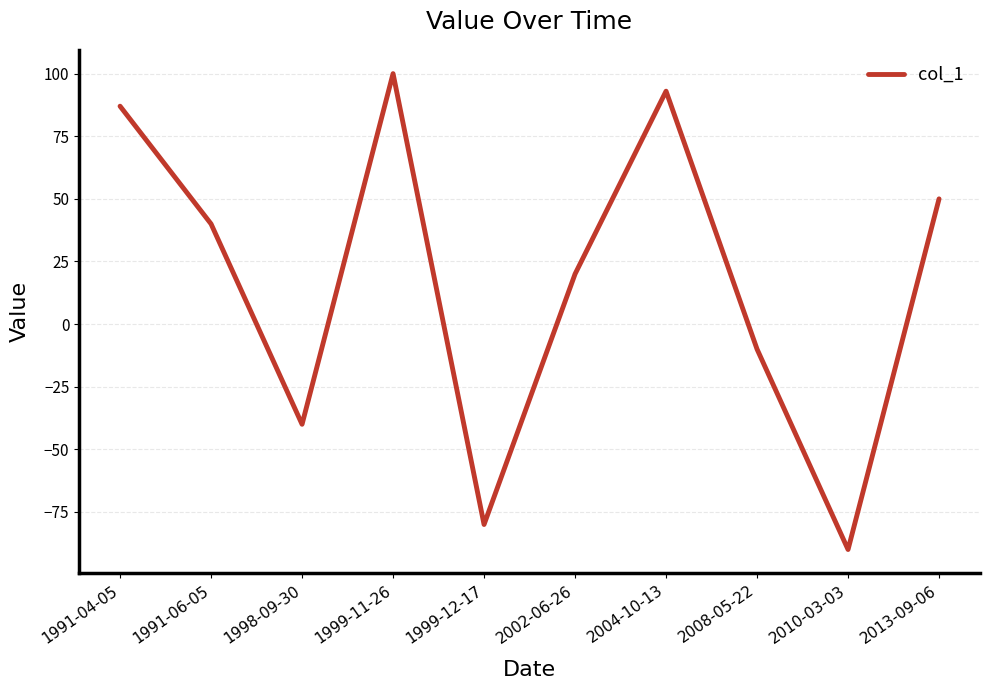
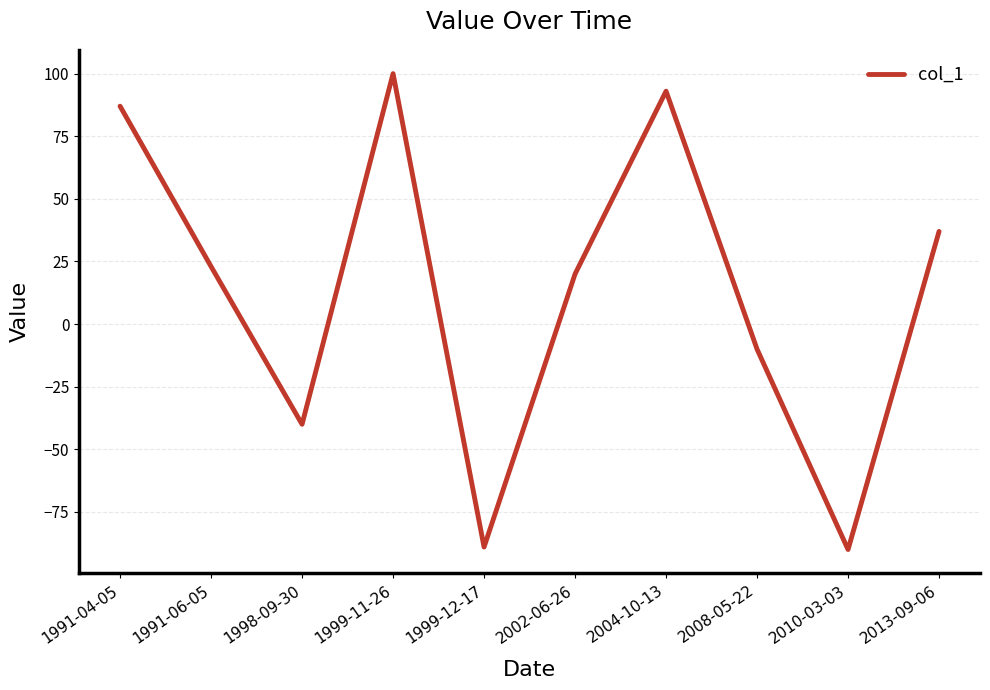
  {
    "1991-04-05": 87,
-   "1991-06-05": 40,
+   "1991-06-05": 23,
    "1998-09-30": -40,
    "1999-11-26": 100,
-   "1999-12-17": -80,
+   "1999-12-17": -89,
    "2002-06-26": 20,
    "2004-10-13": 93,
    "2008-05-22": -10,
    "2010-03-03": -90,
-   "2013-09-06": 50
+   "2013-09-06": 37
  }
